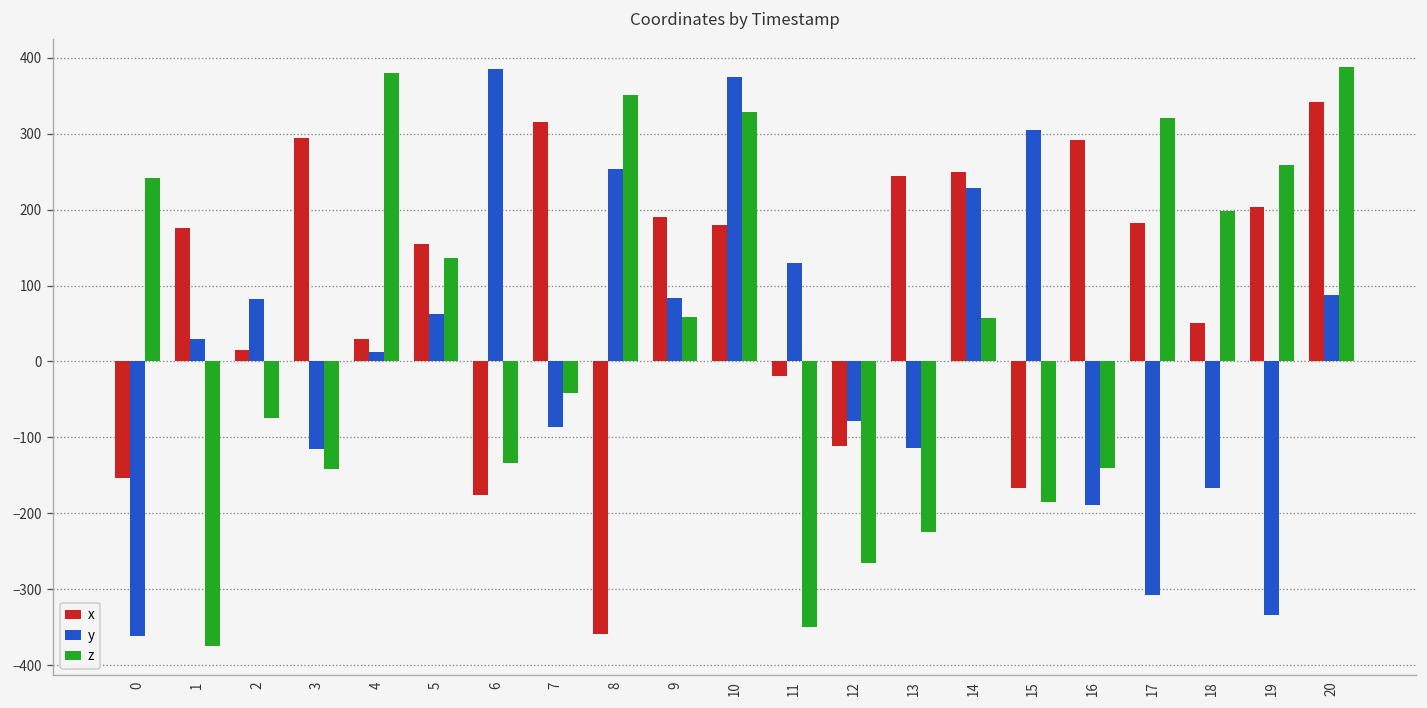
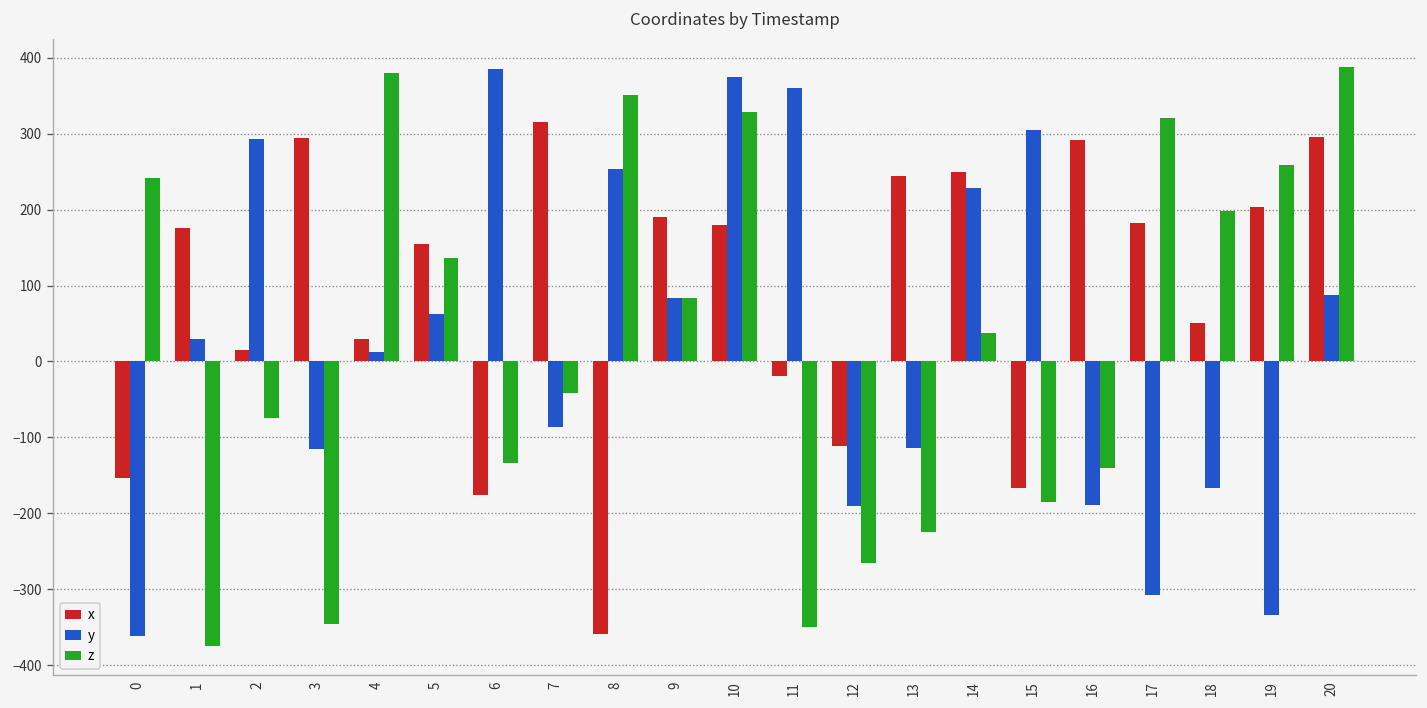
  {
    "x": {
      "0": -150,
      "1": 180,
      "2": 20,
      "3": 290,
      "4": 30,
      "5": 160,
      "6": -180,
      "7": 320,
      "8": -360,
      "9": 190,
      "10": 180,
      "11": -20,
      "12": -110,
      "13": 240,
      "14": 250,
      "15": -170,
      "16": 290,
      "17": 180,
      "18": 50,
      "19": 200,
-     "20": 340
+     "20": 300
    },
    "y": {
      "0": -360,
      "1": 30,
-     "2": 80,
+     "2": 290,
      "3": -120,
      "4": 10,
      "5": 60,
      "6": 390,
      "7": -90,
      "8": 250,
      "9": 80,
      "10": 380,
-     "11": 130,
-     "12": -80,
+     "11": 360,
+     "12": -190,
      "13": -110,
      "14": 230,
      "15": 310,
      "16": -190,
      "17": -310,
      "18": -170,
      "19": -330,
      "20": 90
    },
    "z": {
      "0": 240,
      "1": -380,
      "2": -80,
-     "3": -140,
+     "3": -350,
      "4": 380,
      "5": 140,
      "6": -130,
      "7": -40,
      "8": 350,
-     "9": 60,
+     "9": 80,
      "10": 330,
      "11": -350,
      "12": -270,
      "13": -220,
-     "14": 60,
+     "14": 40,
      "15": -190,
      "16": -140,
      "17": 320,
      "18": 200,
      "19": 260,
      "20": 390
    }
  }
